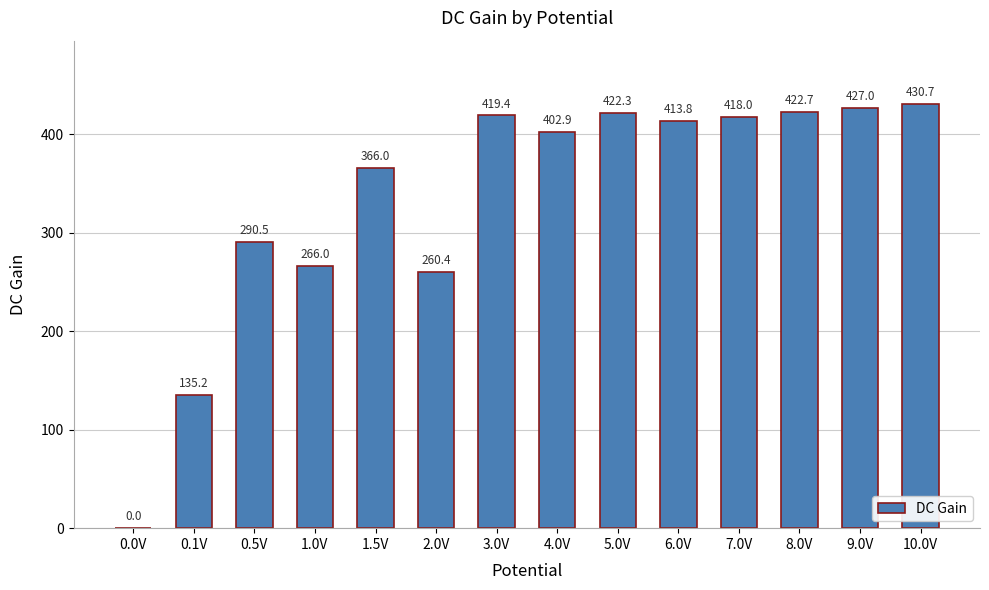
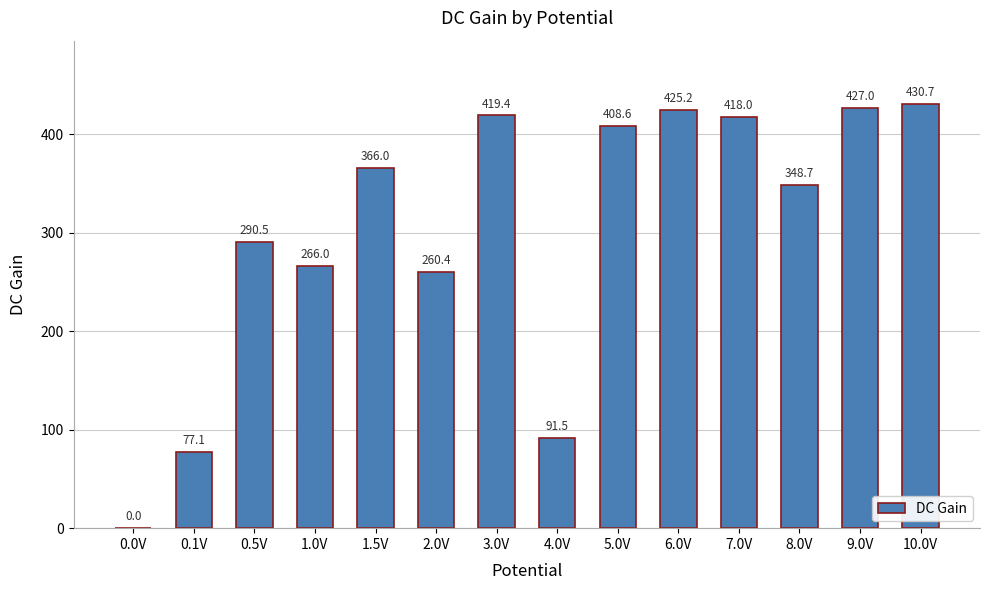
  {
    "0.0V": 0.0,
-   "0.1V": 135.2,
+   "0.1V": 77.1,
    "0.5V": 290.5,
    "1.0V": 266.0,
    "1.5V": 366.0,
    "2.0V": 260.4,
    "3.0V": 419.4,
-   "4.0V": 402.9,
-   "5.0V": 422.3,
-   "6.0V": 413.8,
+   "4.0V": 91.5,
+   "5.0V": 408.6,
+   "6.0V": 425.2,
    "7.0V": 418.0,
-   "8.0V": 422.7,
+   "8.0V": 348.7,
    "9.0V": 427.0,
    "10.0V": 430.7
  }
